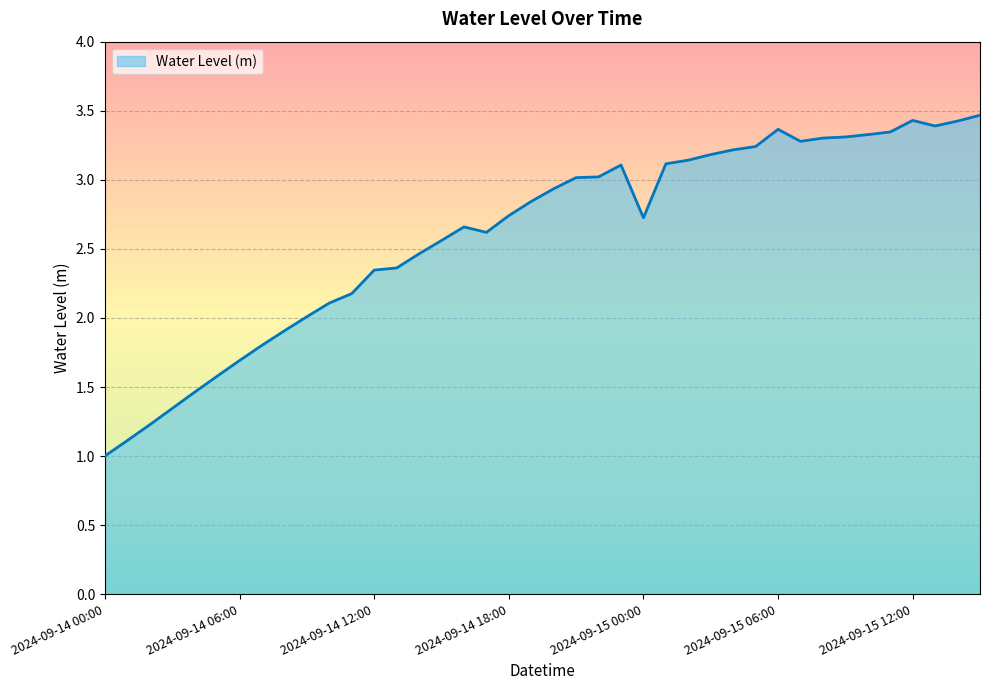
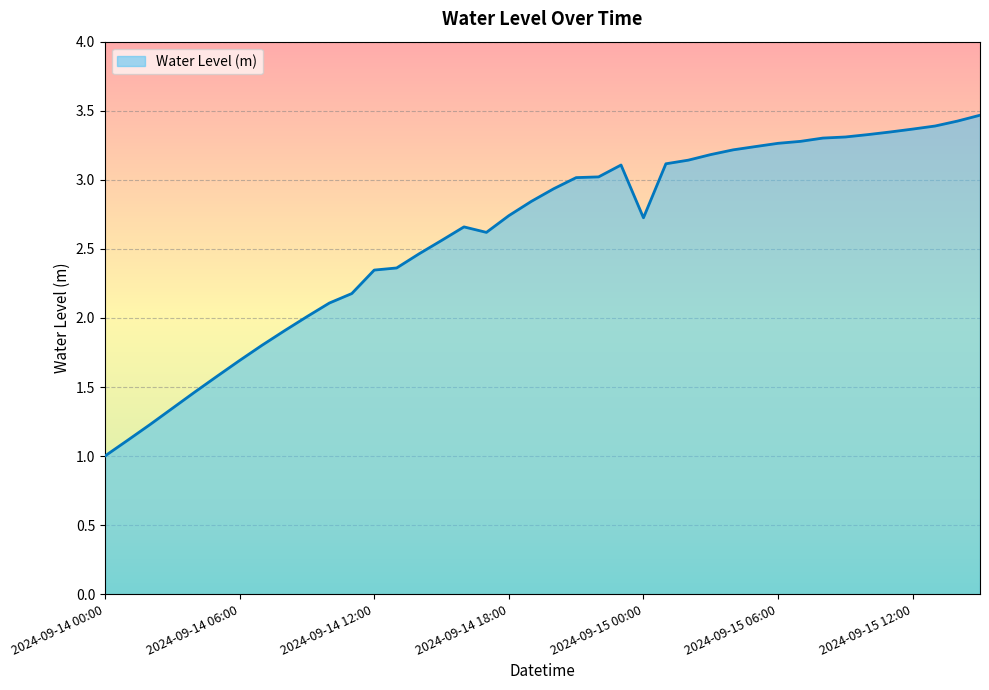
  {
    "2024-09-14 00:00": 1.00,
    "2024-09-14 06:00": 1.69,
    "2024-09-14 12:00": 2.35,
    "2024-09-14 18:00": 2.74,
    "2024-09-15 00:00": 2.73,
-   "2024-09-15 06:00": 3.37,
-   "2024-09-15 12:00": 3.43
+   "2024-09-15 06:00": 3.26,
+   "2024-09-15 12:00": 3.37
  }
